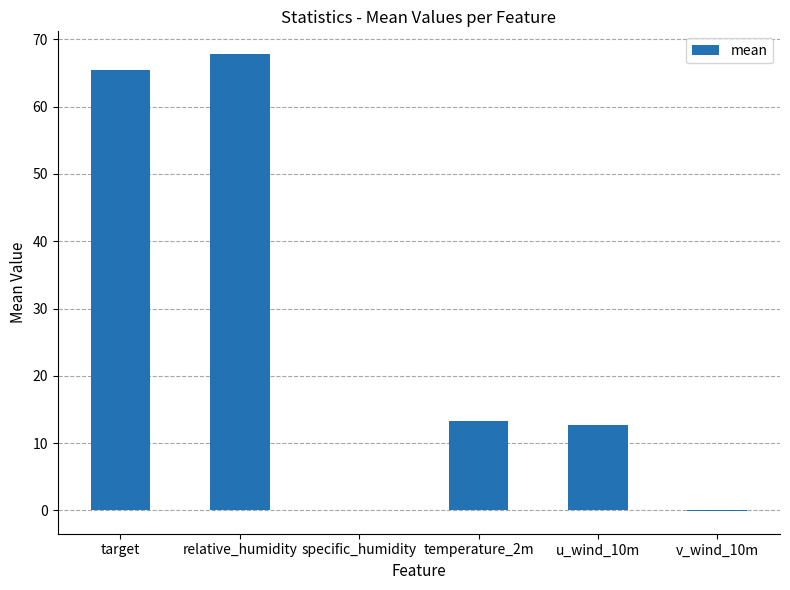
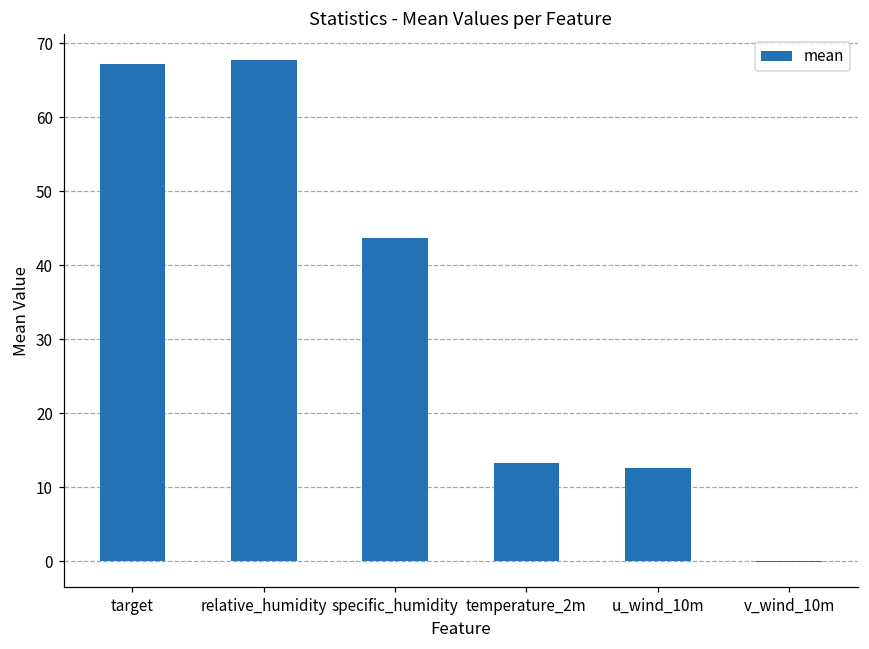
  {
-   "target": 65,
+   "target": 67,
    "relative_humidity": 68,
-   "specific_humidity": 0,
+   "specific_humidity": 44,
    "temperature_2m": 13,
    "u_wind_10m": 13
  }
